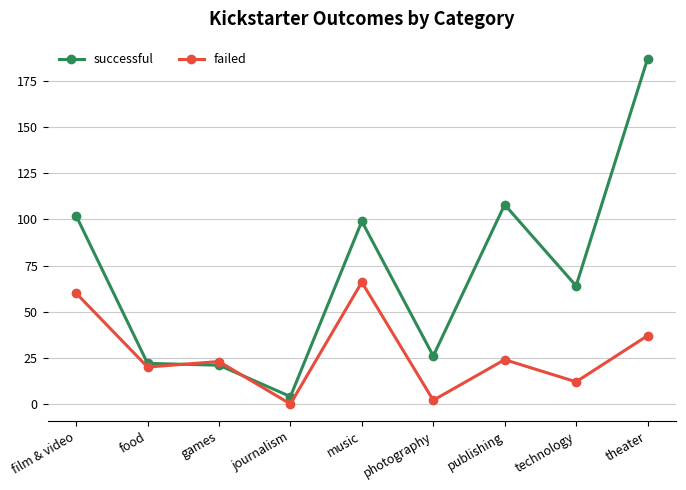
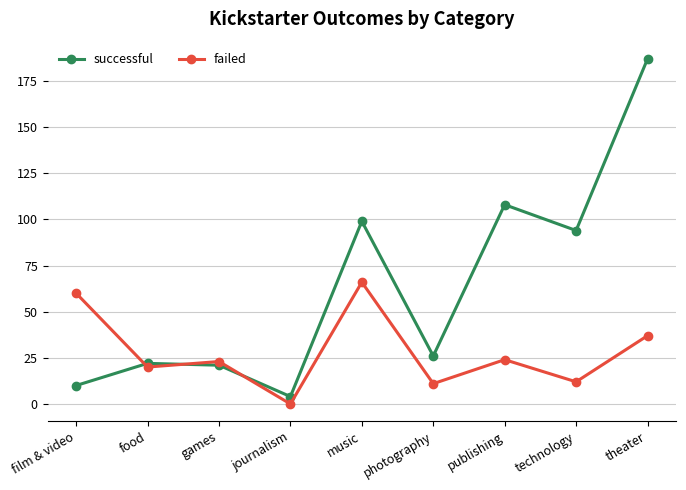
  {
    "successful": {
-     "film & video": 102,
+     "film & video": 10,
      "food": 22,
      "games": 21,
      "journalism": 4,
      "music": 99,
      "photography": 26,
      "publishing": 108,
-     "technology": 64,
+     "technology": 94,
      "theater": 187
    },
    "failed": {
      "film & video": 60,
      "food": 20,
      "games": 23,
      "journalism": 0,
      "music": 66,
-     "photography": 2,
+     "photography": 11,
      "publishing": 24,
      "technology": 12,
      "theater": 37
    }
  }
